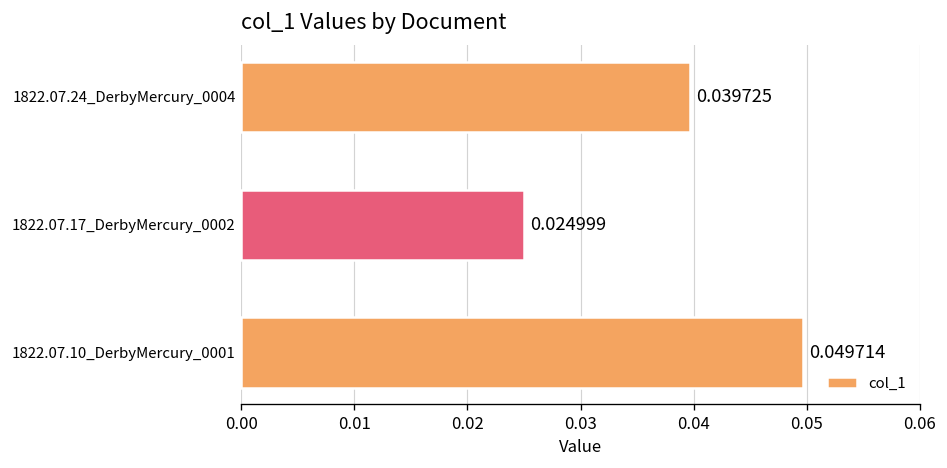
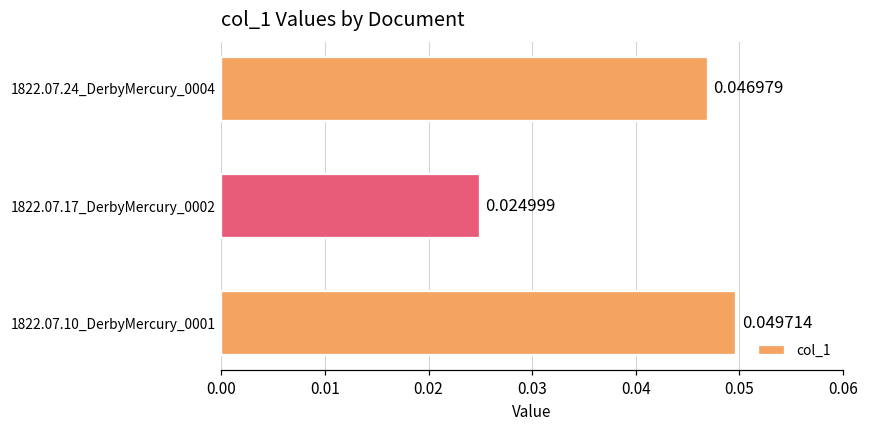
  {
-   "1822.07.24_DerbyMercury_0004": 0.039725,
+   "1822.07.24_DerbyMercury_0004": 0.046979,
    "1822.07.17_DerbyMercury_0002": 0.024999,
    "1822.07.10_DerbyMercury_0001": 0.049714
  }
